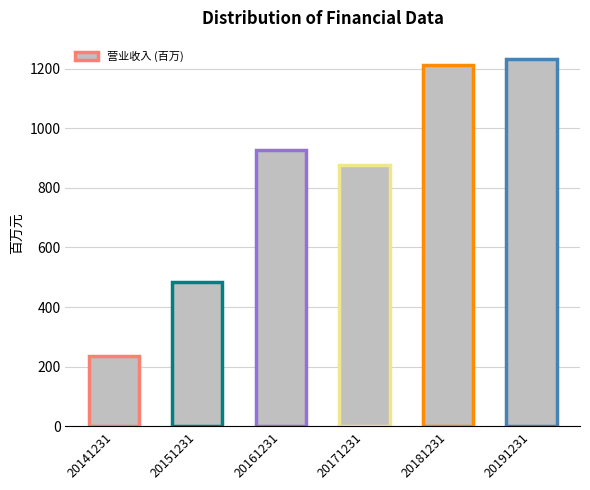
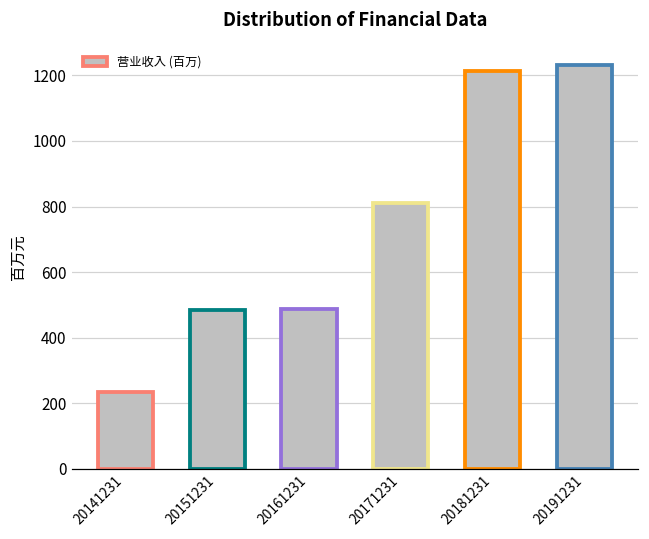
  {
    "20141231": 240,
    "20151231": 490,
-   "20161231": 930,
-   "20171231": 880,
+   "20161231": 490,
+   "20171231": 810,
    "20181231": 1210,
    "20191231": 1230
  }
